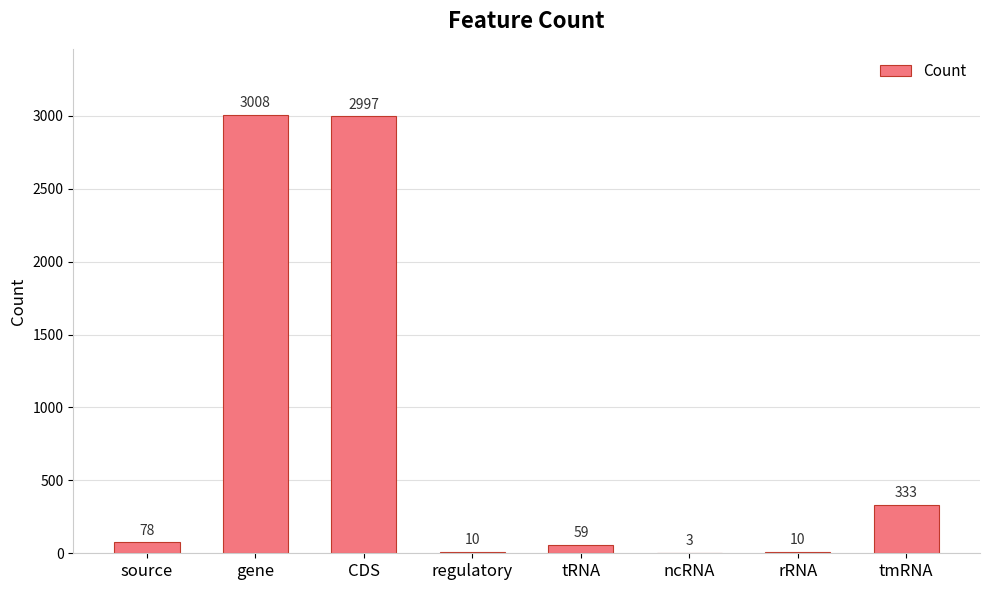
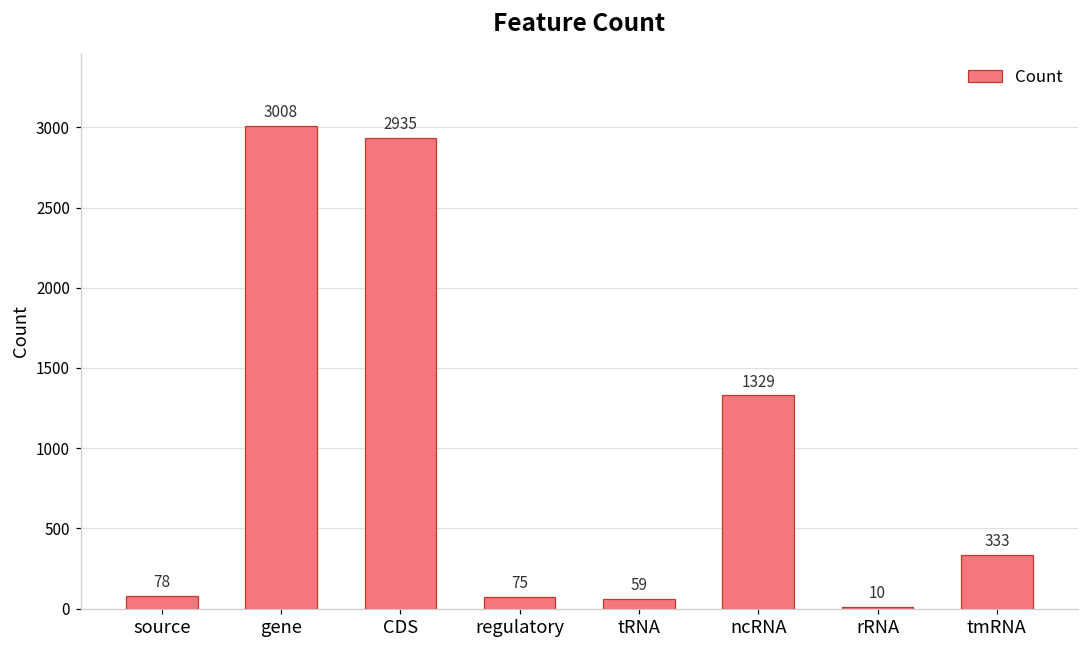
  {
    "source": 78,
    "gene": 3008,
-   "CDS": 2997,
-   "regulatory": 10,
+   "CDS": 2935,
+   "regulatory": 75,
    "tRNA": 59,
-   "ncRNA": 3,
+   "ncRNA": 1329,
    "rRNA": 10,
    "tmRNA": 333
  }
